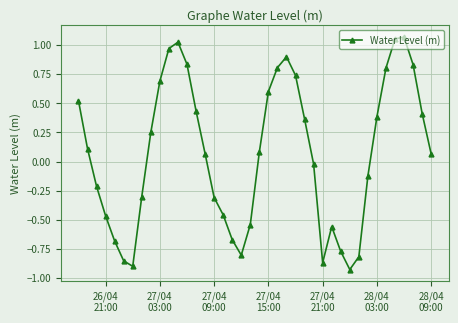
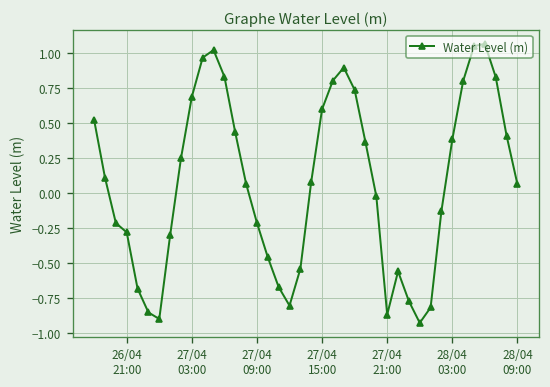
  {
-   "26/04 21:00": -0.47,
+   "26/04 21:00": -0.28,
    "27/04 03:00": 0.69,
-   "27/04 09:00": -0.31,
+   "27/04 09:00": -0.21,
    "27/04 15:00": 0.60,
    "27/04 21:00": -0.87,
    "28/04 03:00": 0.38,
    "28/04 09:00": 0.06
  }
